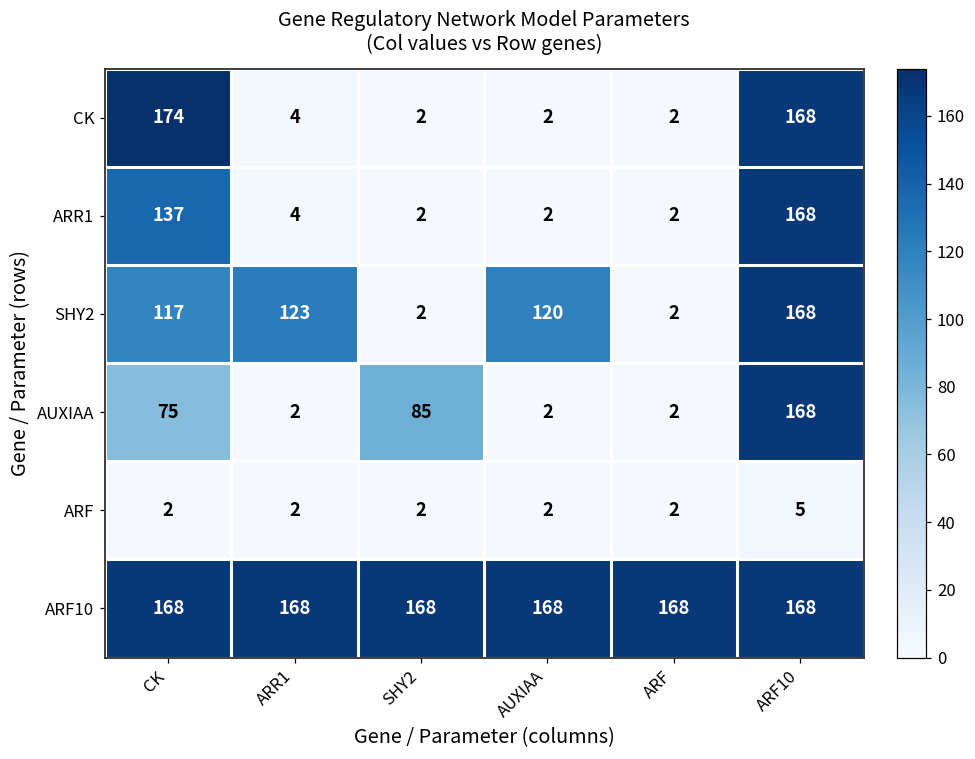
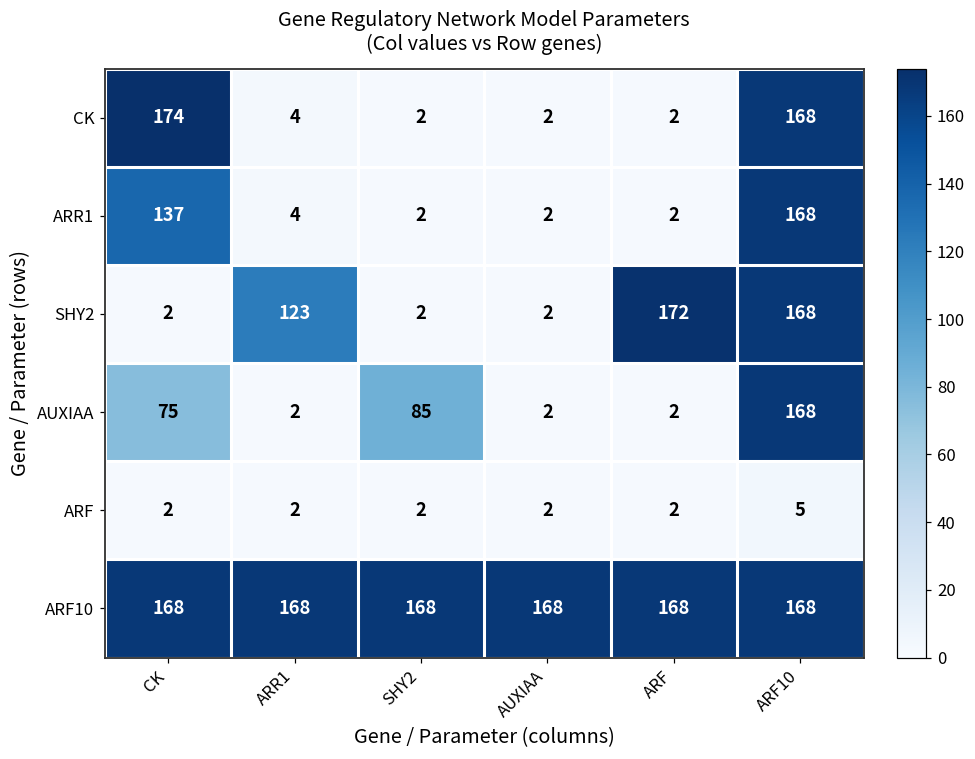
  {
    "CK": {
      "CK": 174,
      "ARR1": 4,
      "SHY2": 2,
      "AUXIAA": 2,
      "ARF": 2,
      "ARF10": 168
    },
    "ARR1": {
      "CK": 137,
      "ARR1": 4,
      "SHY2": 2,
      "AUXIAA": 2,
      "ARF": 2,
      "ARF10": 168
    },
    "SHY2": {
-     "CK": 117,
+     "CK": 2,
      "ARR1": 123,
      "SHY2": 2,
-     "AUXIAA": 120,
-     "ARF": 2,
+     "AUXIAA": 2,
+     "ARF": 172,
      "ARF10": 168
    },
    "AUXIAA": {
      "CK": 75,
      "ARR1": 2,
      "SHY2": 85,
      "AUXIAA": 2,
      "ARF": 2,
      "ARF10": 168
    },
    "ARF": {
      "CK": 2,
      "ARR1": 2,
      "SHY2": 2,
      "AUXIAA": 2,
      "ARF": 2,
      "ARF10": 5
    },
    "ARF10": {
      "CK": 168,
      "ARR1": 168,
      "SHY2": 168,
      "AUXIAA": 168,
      "ARF": 168,
      "ARF10": 168
    }
  }
